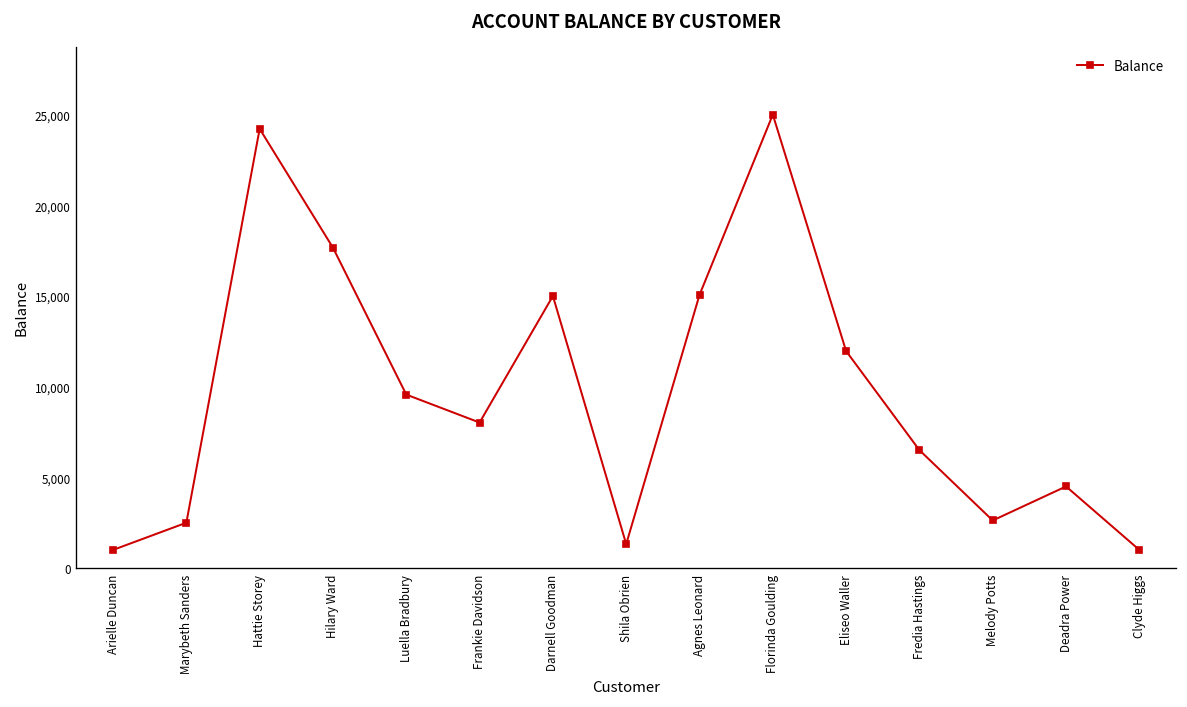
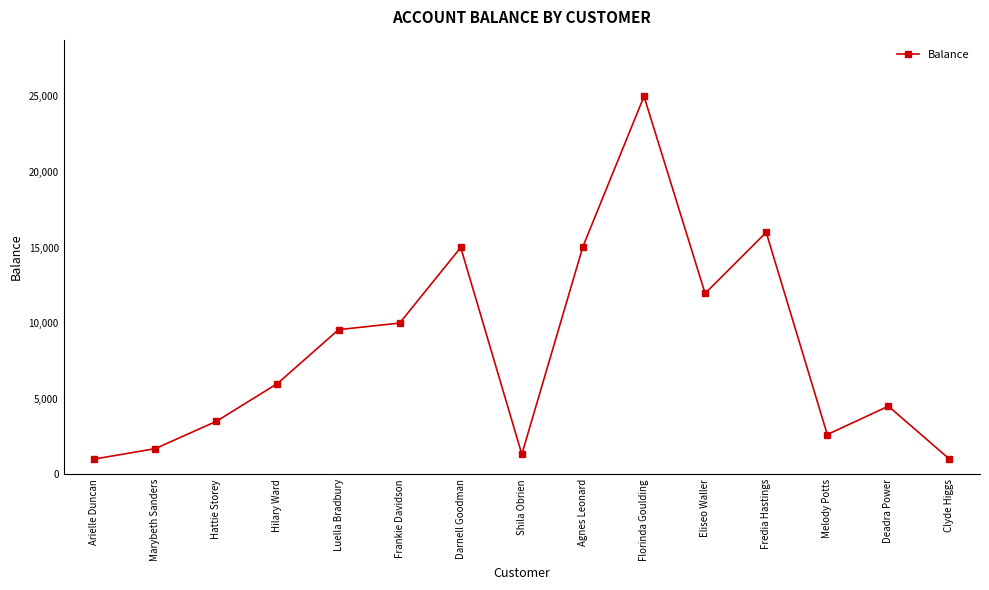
  {
    "Arielle Duncan": "1,000",
-   "Marybeth Sanders": "2,500",
-   "Hattie Storey": "24,200",
-   "Hilary Ward": "17,700",
+   "Marybeth Sanders": "1,700",
+   "Hattie Storey": "3,500",
+   "Hilary Ward": "6,000",
    "Luella Bradbury": "9,600",
-   "Frankie Davidson": "8,000",
+   "Frankie Davidson": "10,000",
    "Darnell Goodman": "15,000",
    "Shila Obrien": "1,300",
    "Agnes Leonard": "15,100",
    "Florinda Goulding": "25,000",
    "Eliseo Waller": "12,000",
-   "Fredia Hastings": "6,500",
+   "Fredia Hastings": "16,000",
    "Melody Potts": "2,600",
    "Deadra Power": "4,500",
    "Clyde Higgs": "1,000"
  }
